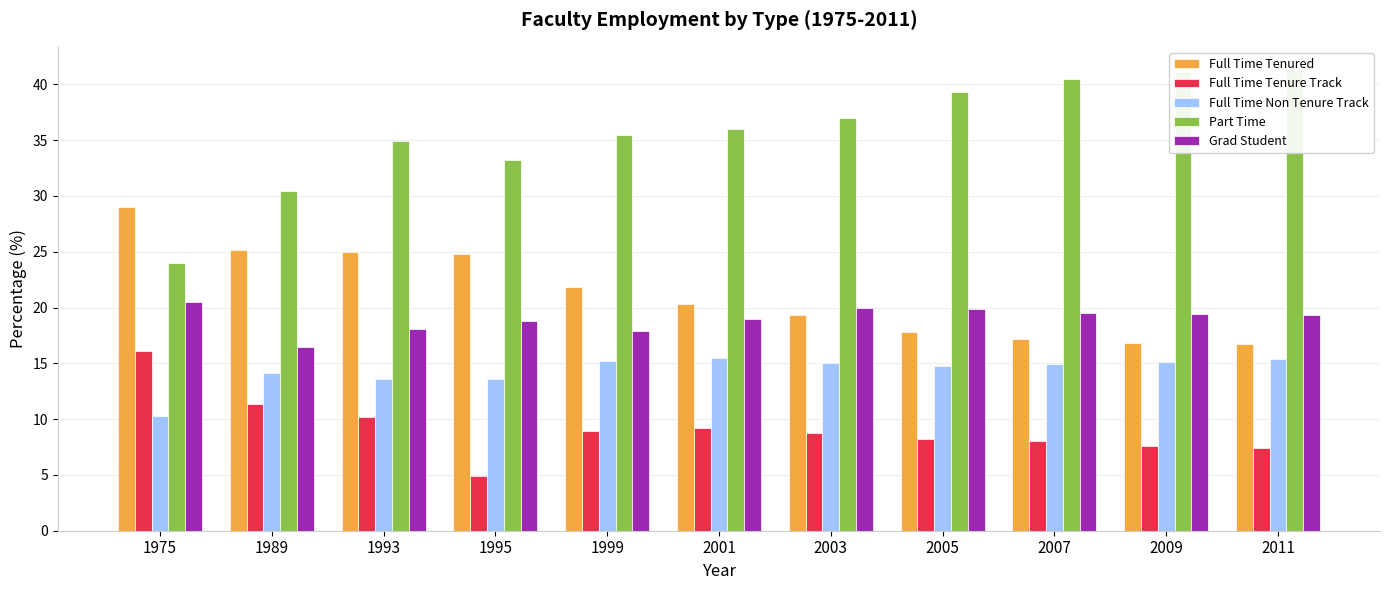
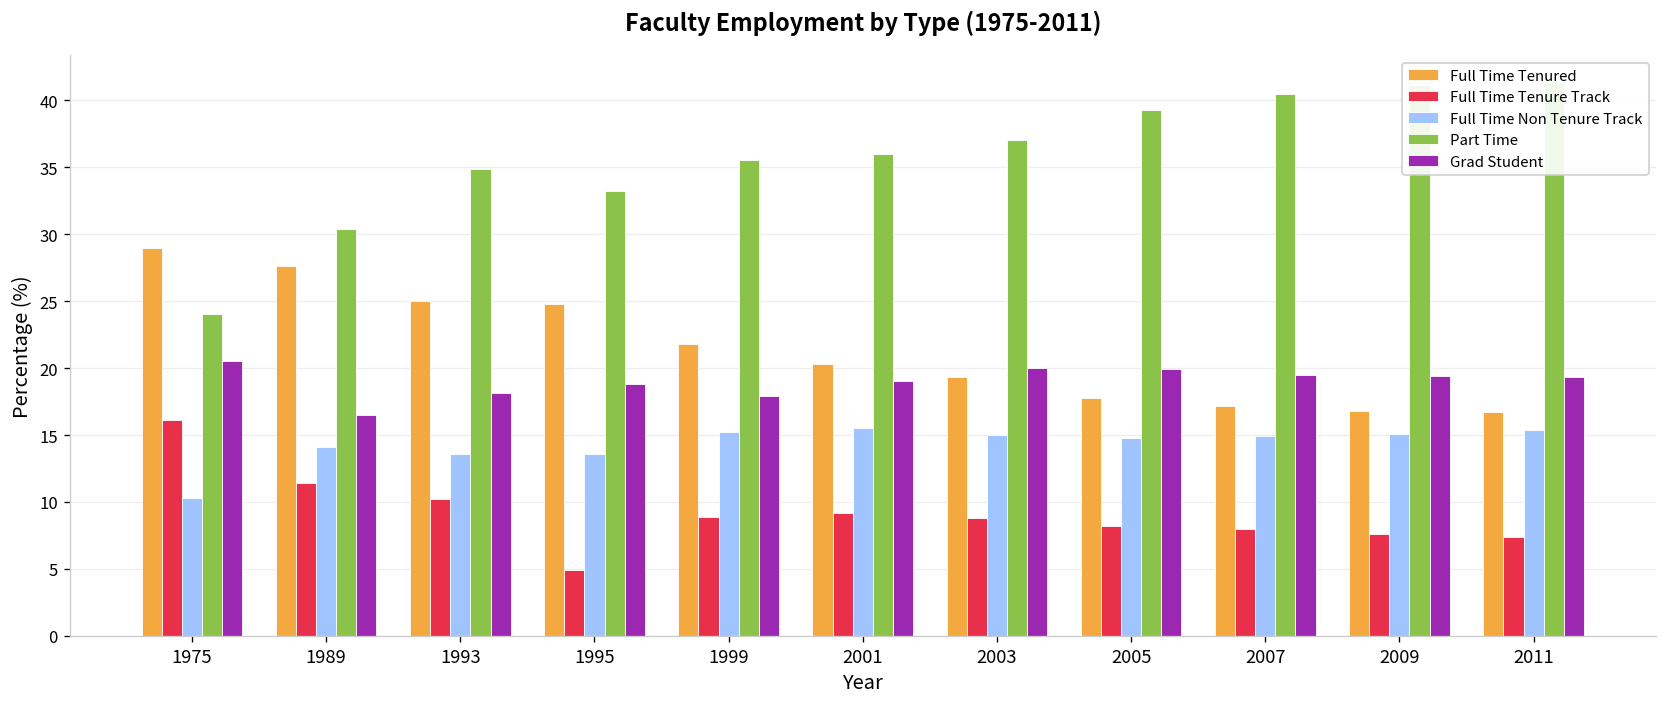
  {
    "Full Time Tenured": {
      "1975": 29.0,
-     "1989": 25.2,
+     "1989": 27.6,
      "1993": 25.0,
      "1995": 24.8,
      "1999": 21.8,
      "2001": 20.3,
      "2003": 19.3,
      "2005": 17.8,
      "2007": 17.2,
      "2009": 16.8,
      "2011": 16.7
    },
    "Full Time Tenure Track": {
      "1975": 16.1,
      "1989": 11.4,
      "1993": 10.2,
      "1995": 4.9,
      "1999": 8.9,
      "2001": 9.2,
      "2003": 8.8,
      "2005": 8.2,
      "2007": 8.0,
      "2009": 7.6,
      "2011": 7.4
    },
    "Full Time Non Tenure Track": {
      "1975": 10.3,
      "1989": 14.1,
      "1993": 13.6,
      "1995": 13.6,
      "1999": 15.2,
      "2001": 15.5,
      "2003": 15.0,
      "2005": 14.8,
      "2007": 14.9,
      "2009": 15.1,
      "2011": 15.4
    },
    "Part Time": {
      "1975": 24.0,
      "1989": 30.4,
      "1993": 34.9,
      "1995": 33.2,
      "1999": 35.5,
      "2001": 36.0,
      "2003": 37.0,
      "2005": 39.3,
      "2007": 40.5
    },
    "Grad Student": {
      "1975": 20.5,
      "1989": 16.5,
      "1993": 18.1,
      "1995": 18.8,
      "1999": 17.9,
      "2001": 19.0,
      "2003": 20.0,
      "2005": 19.9,
      "2007": 19.5,
      "2009": 19.4,
      "2011": 19.3
    }
  }
